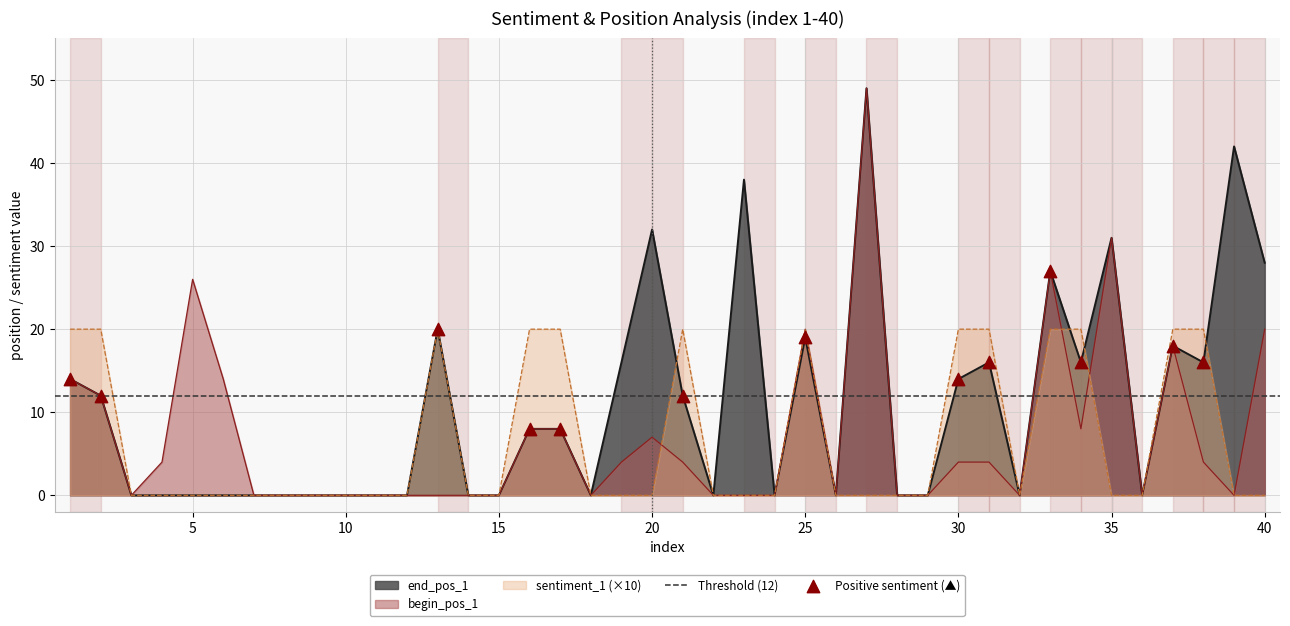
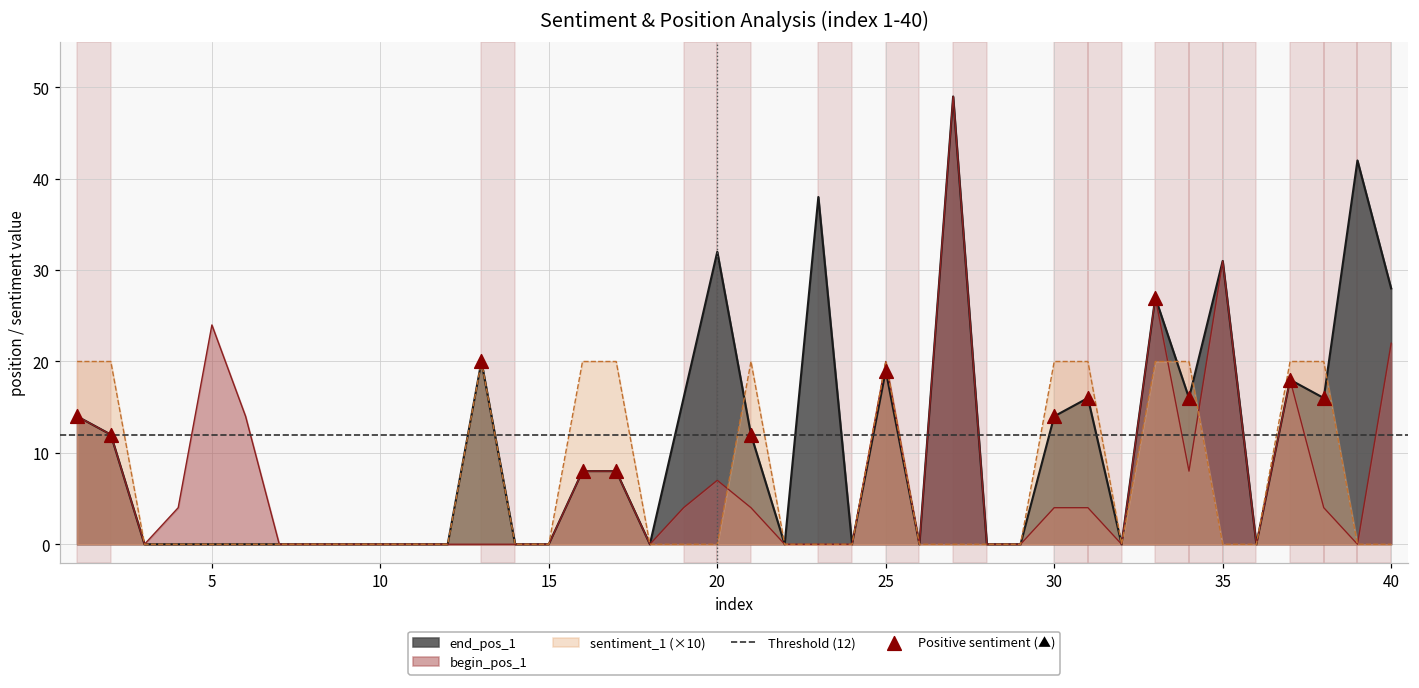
  {
    "end_pos_1": {
      "20": 32,
      "40": 28
    },
    "begin_pos_1": {
-     "5": 26,
+     "5": 24,
      "20": 7,
      "30": 4,
-     "40": 20
+     "40": 22
    },
    "sentiment_1 (×10)": {
      "20": 0,
      "30": 20,
      "35": 0,
      "40": 0
    }
  }
